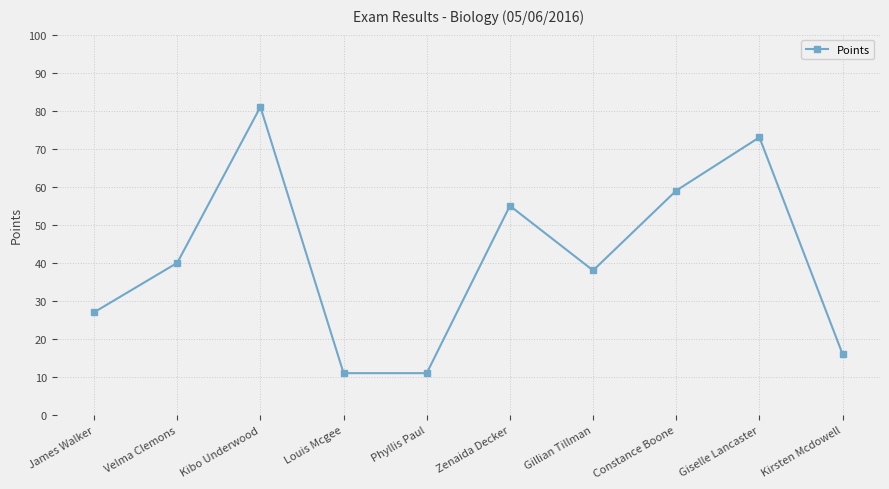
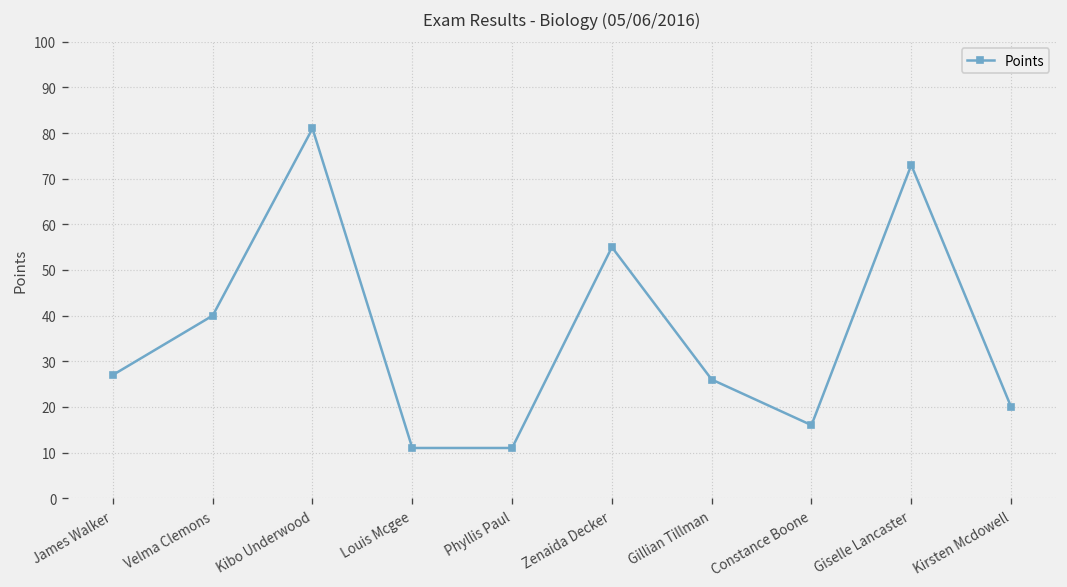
  {
    "James Walker": 27,
    "Velma Clemons": 40,
    "Kibo Underwood": 81,
    "Louis Mcgee": 11,
    "Phyllis Paul": 11,
    "Zenaida Decker": 55,
-   "Gillian Tillman": 38,
-   "Constance Boone": 59,
+   "Gillian Tillman": 26,
+   "Constance Boone": 16,
    "Giselle Lancaster": 73,
-   "Kirsten Mcdowell": 16
+   "Kirsten Mcdowell": 20
  }
